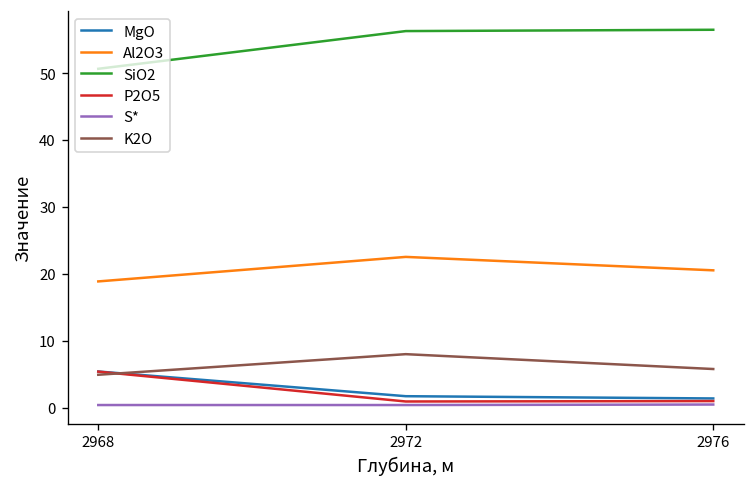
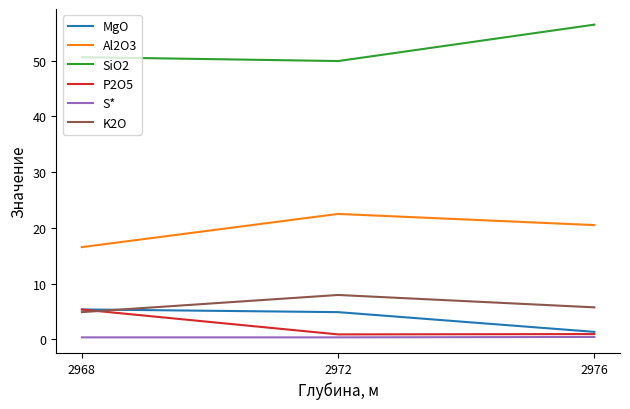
  {
    "MgO": {
-     "2972": 2
+     "2972": 5
    },
    "Al2O3": {
-     "2968": 19,
+     "2968": 17,
      "2972": 23,
      "2976": 21
    },
    "SiO2": {
-     "2972": 56,
+     "2972": 50,
      "2976": 56
    },
    "P2O5": {
      "2972": 1
    },
    "S*": {
      "2968": 0,
      "2972": 0,
      "2976": 0
    },
    "K2O": {
      "2968": 5,
      "2972": 8,
      "2976": 6
    }
  }
